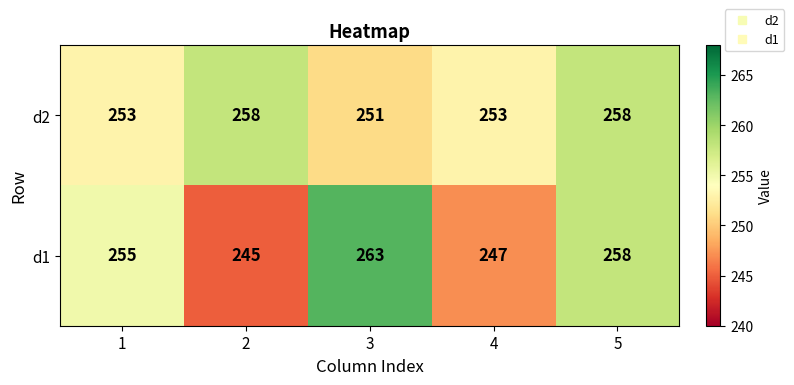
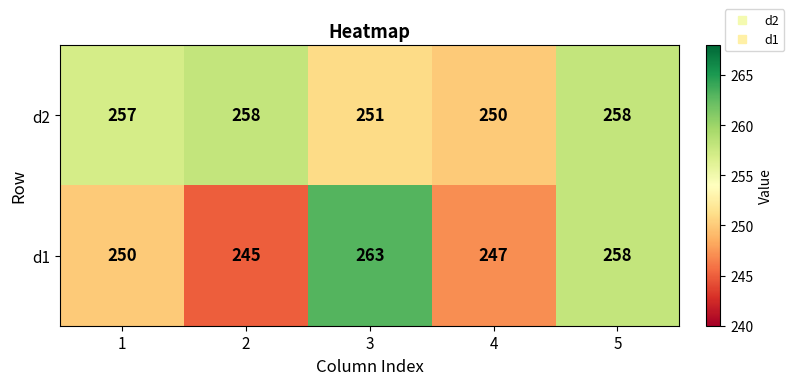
  {
    "d2": {
-     "1": 253,
+     "1": 257,
      "2": 258,
      "3": 251,
-     "4": 253,
+     "4": 250,
      "5": 258
    },
    "d1": {
-     "1": 255,
+     "1": 250,
      "2": 245,
      "3": 263,
      "4": 247,
      "5": 258
    }
  }
